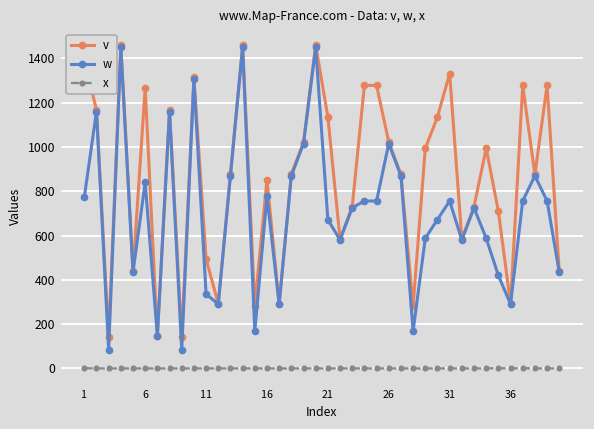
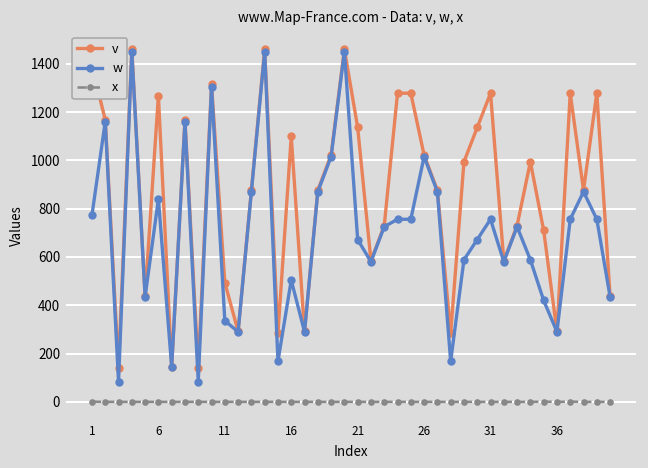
  {
    "v": {
      "6": 1270,
      "11": 490,
-     "16": 850,
+     "16": 1100,
      "21": 1140,
-     "31": 1330
+     "31": 1280
    },
    "w": {
      "1": 770,
      "6": 840,
      "11": 340,
-     "16": 780,
+     "16": 500,
      "21": 670,
      "31": 760
    },
    "x": {
      "1": 0,
      "6": 0,
      "11": 0,
      "16": 0,
      "21": 0,
      "26": 0,
      "31": 0,
      "36": 0
    }
  }
